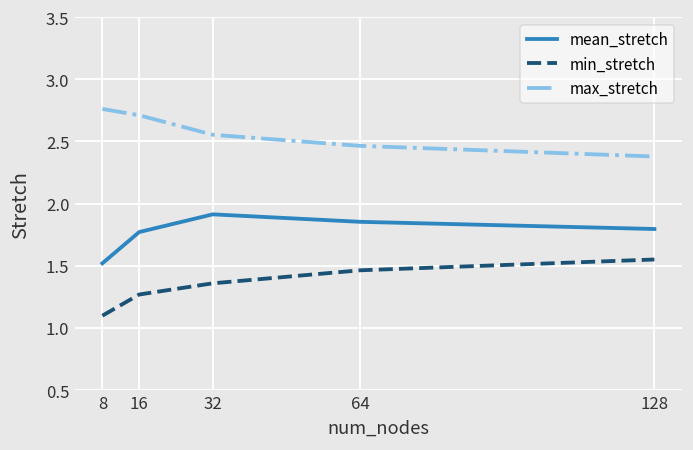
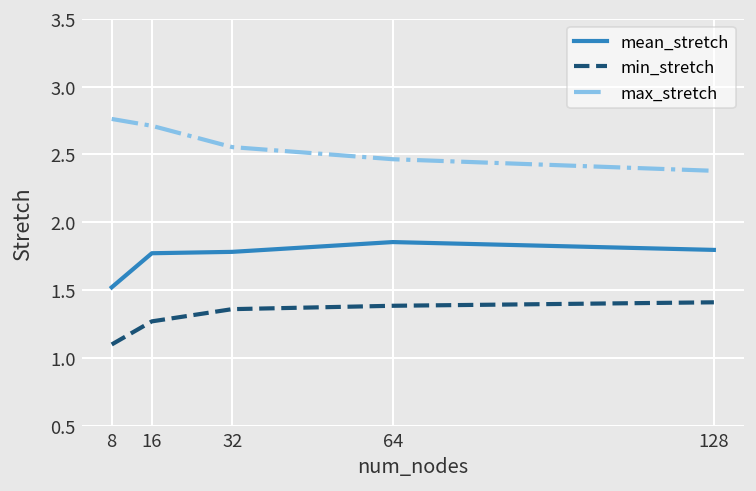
  {
    "mean_stretch": {
      "8": 1.52,
      "16": 1.77,
-     "32": 1.91,
+     "32": 1.78,
      "64": 1.85,
      "128": 1.80
    },
    "min_stretch": {
      "8": 1.10,
      "16": 1.27,
      "32": 1.36,
-     "64": 1.46,
-     "128": 1.55
+     "64": 1.38,
+     "128": 1.41
    },
    "max_stretch": {
      "8": 2.76,
      "16": 2.71,
      "32": 2.55,
      "64": 2.46,
      "128": 2.38
    }
  }
